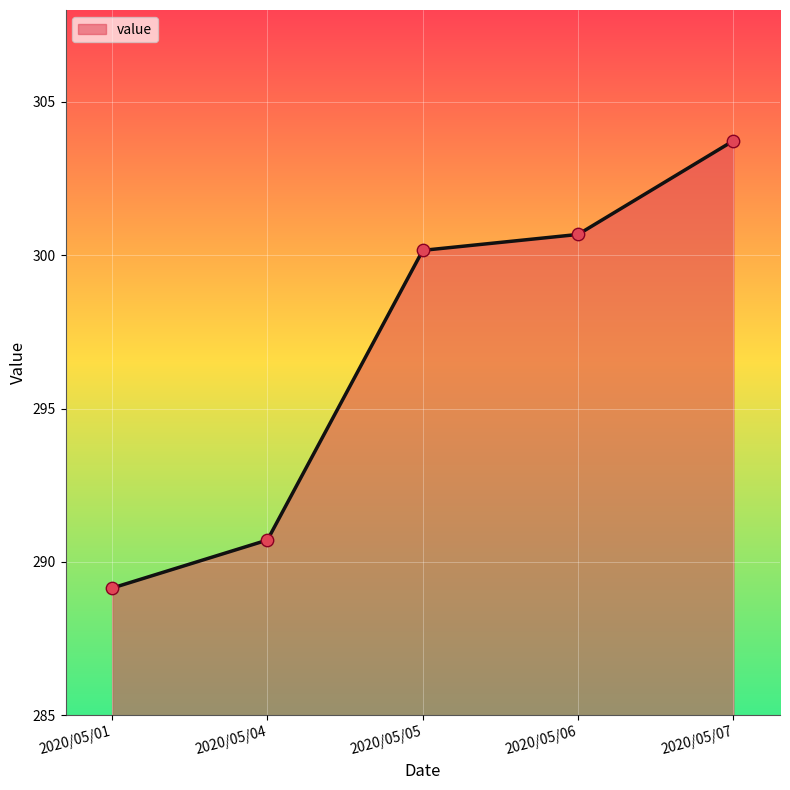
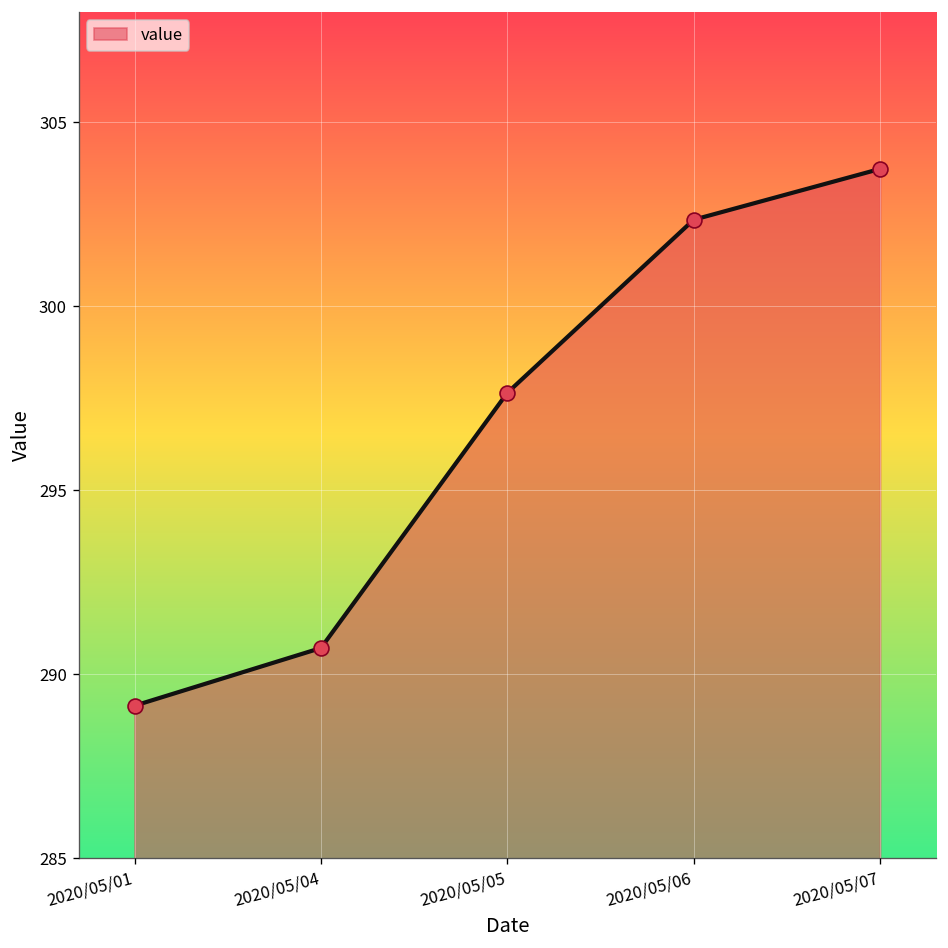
  {
    "2020/05/01": 289.1,
    "2020/05/04": 290.7,
-   "2020/05/05": 300.2,
-   "2020/05/06": 300.7,
+   "2020/05/05": 297.7,
+   "2020/05/06": 302.4,
    "2020/05/07": 303.7
  }
